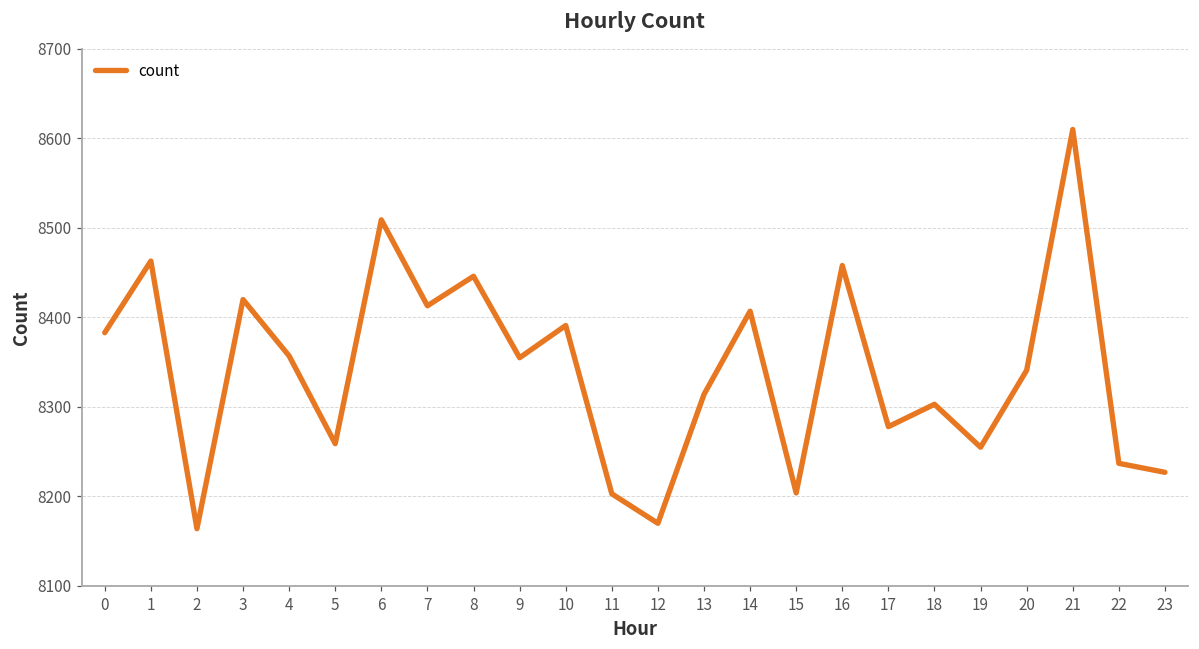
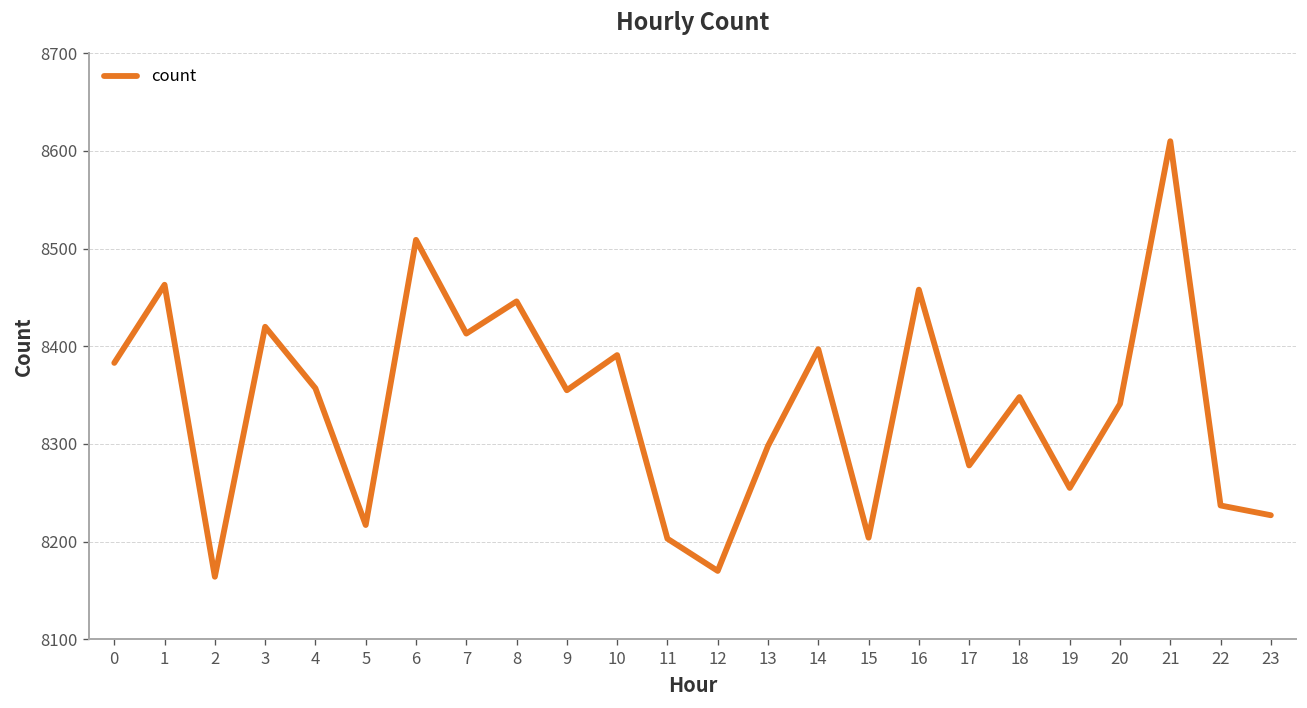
  {
    "0": 8380,
    "1": 8460,
    "2": 8160,
    "3": 8420,
    "4": 8360,
-   "5": 8260,
+   "5": 8220,
    "6": 8510,
    "7": 8410,
    "8": 8450,
    "9": 8360,
    "10": 8390,
    "11": 8200,
    "12": 8170,
-   "13": 8310,
-   "14": 8410,
+   "13": 8300,
+   "14": 8400,
    "15": 8200,
    "16": 8460,
    "17": 8280,
-   "18": 8300,
+   "18": 8350,
    "19": 8260,
    "20": 8340,
    "21": 8610,
    "22": 8240,
    "23": 8230
  }
